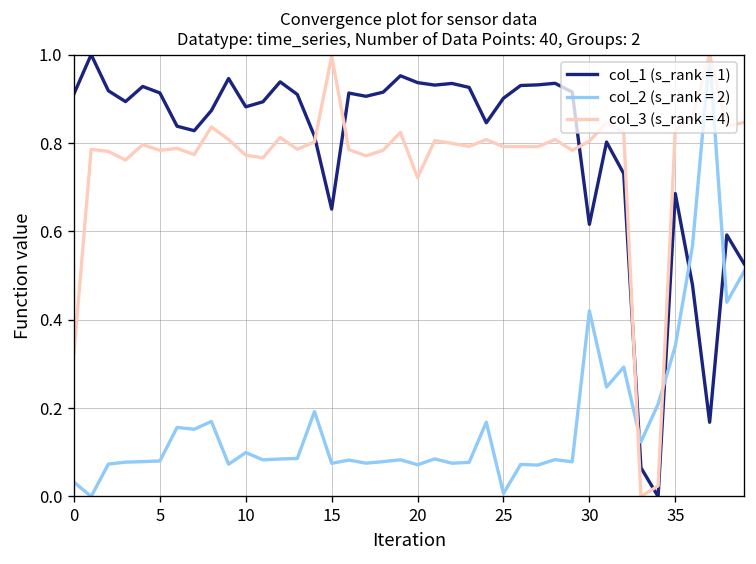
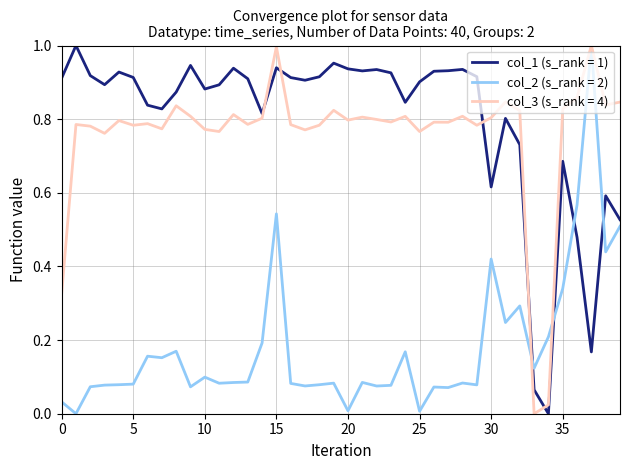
  {
    "col_1 (s_rank = 1)": {
      "0": 0.91,
      "5": 0.91,
      "10": 0.88,
-     "15": 0.65,
+     "15": 0.94,
      "20": 0.94,
      "25": 0.90,
      "30": 0.62,
      "35": 0.69
    },
    "col_2 (s_rank = 2)": {
      "0": 0.03,
      "5": 0.08,
      "10": 0.10,
-     "15": 0.07,
-     "20": 0.07,
+     "15": 0.54,
+     "20": 0.01,
      "25": 0.01,
      "30": 0.42,
      "35": 0.34
    },
    "col_3 (s_rank = 4)": {
      "0": 0.33,
      "5": 0.78,
      "10": 0.77,
      "15": 1.00,
-     "20": 0.72,
-     "25": 0.79,
+     "20": 0.80,
+     "25": 0.77,
      "30": 0.80
    }
  }
